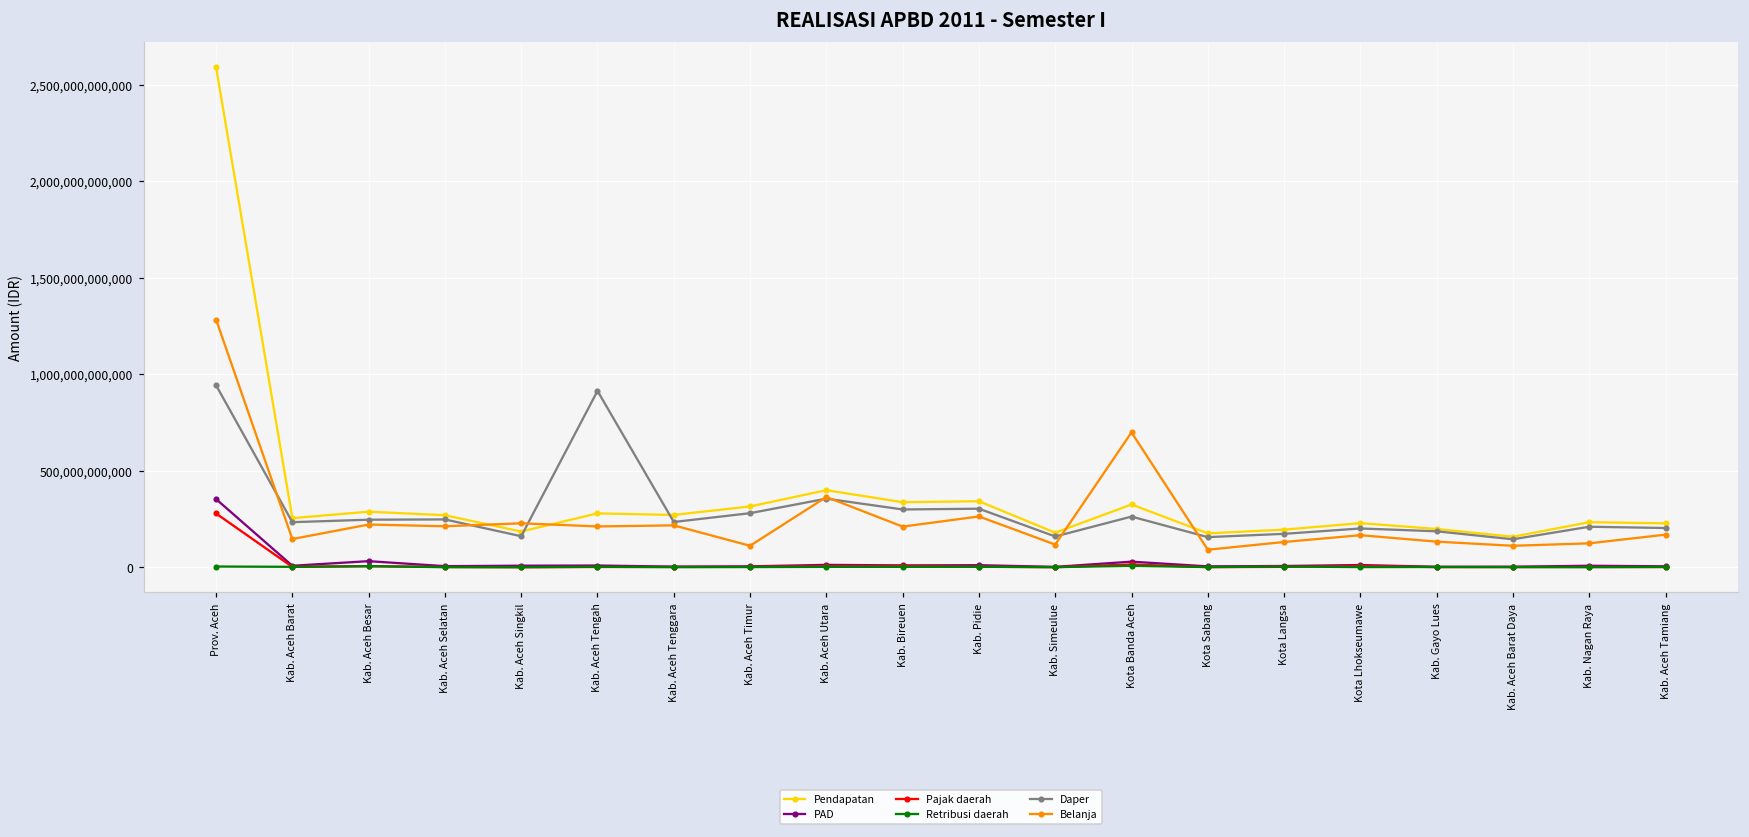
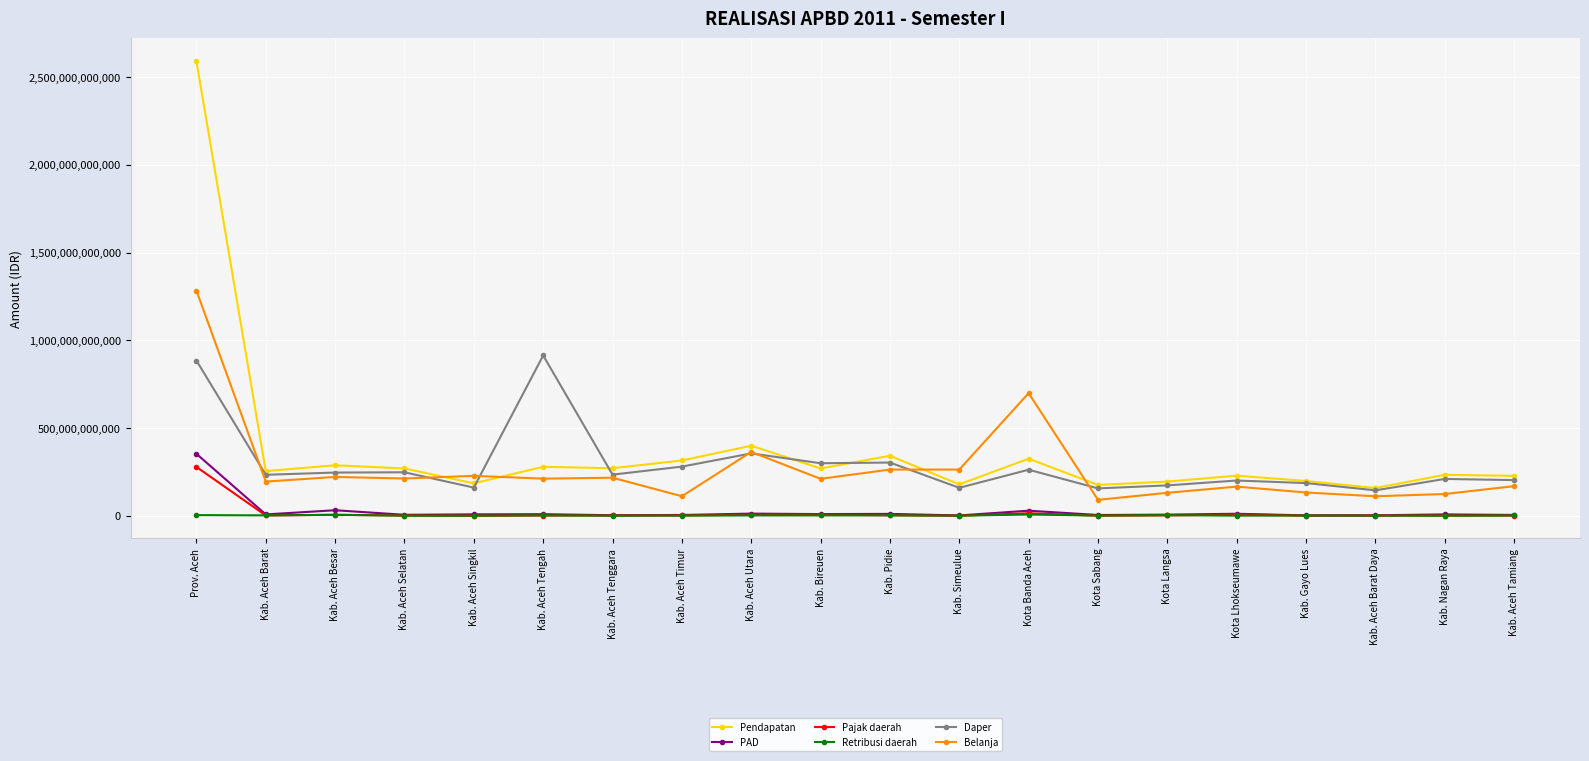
  {
    "Pendapatan": {
      "Prov. Aceh": "2,590,000,000,000",
      "Kab. Aceh Barat": "250,000,000,000",
      "Kab. Aceh Besar": "290,000,000,000",
      "Kab. Aceh Selatan": "270,000,000,000",
      "Kab. Aceh Singkil": "190,000,000,000",
      "Kab. Aceh Tengah": "280,000,000,000",
      "Kab. Aceh Tenggara": "270,000,000,000",
      "Kab. Aceh Timur": "320,000,000,000",
      "Kab. Aceh Utara": "400,000,000,000",
-     "Kab. Bireuen": "340,000,000,000",
+     "Kab. Bireuen": "270,000,000,000",
      "Kab. Pidie": "340,000,000,000",
      "Kab. Simeulue": "180,000,000,000",
      "Kota Banda Aceh": "330,000,000,000",
      "Kota Sabang": "180,000,000,000",
      "Kota Langsa": "190,000,000,000",
      "Kota Lhokseumawe": "230,000,000,000",
      "Kab. Nagan Raya": "230,000,000,000",
      "Kab. Aceh Tamiang": "230,000,000,000"
    },
    "PAD": {
      "Prov. Aceh": "350,000,000,000",
      "Kab. Aceh Besar": "30,000,000,000",
      "Kota Banda Aceh": "30,000,000,000"
    },
    "Pajak daerah": {
      "Prov. Aceh": "280,000,000,000"
    },
    "Retribusi daerah": {
      "Prov. Aceh": "0"
    },
    "Daper": {
-     "Prov. Aceh": "940,000,000,000",
+     "Prov. Aceh": "890,000,000,000",
      "Kab. Aceh Barat": "230,000,000,000",
      "Kab. Aceh Besar": "250,000,000,000",
      "Kab. Aceh Selatan": "250,000,000,000",
      "Kab. Aceh Singkil": "160,000,000,000",
      "Kab. Aceh Tengah": "910,000,000,000",
      "Kab. Aceh Tenggara": "230,000,000,000",
      "Kab. Aceh Timur": "280,000,000,000",
      "Kab. Bireuen": "300,000,000,000",
      "Kab. Pidie": "300,000,000,000",
      "Kab. Simeulue": "160,000,000,000",
      "Kota Banda Aceh": "260,000,000,000",
      "Kota Sabang": "160,000,000,000",
      "Kota Langsa": "170,000,000,000",
      "Kota Lhokseumawe": "200,000,000,000",
      "Kab. Nagan Raya": "210,000,000,000",
      "Kab. Aceh Tamiang": "200,000,000,000"
    },
    "Belanja": {
      "Prov. Aceh": "1,280,000,000,000",
-     "Kab. Aceh Barat": "150,000,000,000",
+     "Kab. Aceh Barat": "190,000,000,000",
      "Kab. Aceh Besar": "220,000,000,000",
      "Kab. Aceh Selatan": "210,000,000,000",
      "Kab. Aceh Singkil": "230,000,000,000",
      "Kab. Aceh Tengah": "210,000,000,000",
      "Kab. Aceh Tenggara": "220,000,000,000",
      "Kab. Aceh Timur": "110,000,000,000",
      "Kab. Bireuen": "210,000,000,000",
      "Kab. Pidie": "260,000,000,000",
-     "Kab. Simeulue": "120,000,000,000",
+     "Kab. Simeulue": "260,000,000,000",
      "Kota Banda Aceh": "700,000,000,000",
      "Kota Sabang": "90,000,000,000",
      "Kota Langsa": "130,000,000,000",
      "Kota Lhokseumawe": "170,000,000,000",
      "Kab. Gayo Lues": "130,000,000,000",
      "Kab. Aceh Barat Daya": "110,000,000,000",
      "Kab. Nagan Raya": "120,000,000,000",
      "Kab. Aceh Tamiang": "170,000,000,000"
    }
  }
